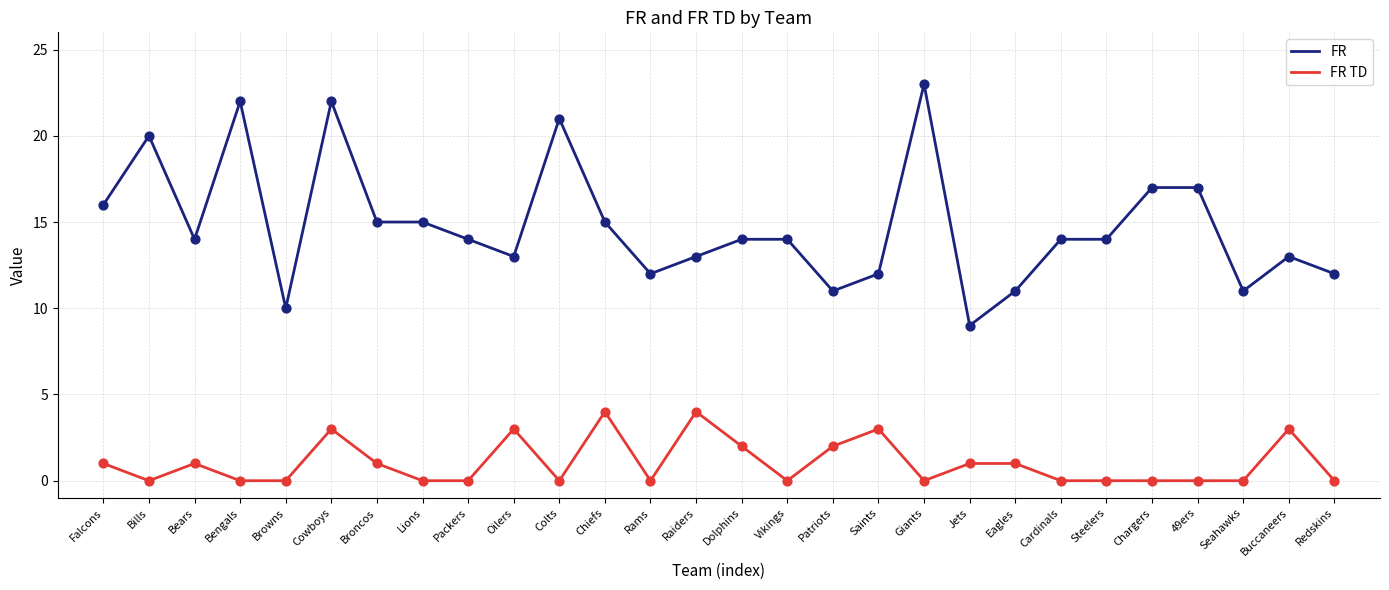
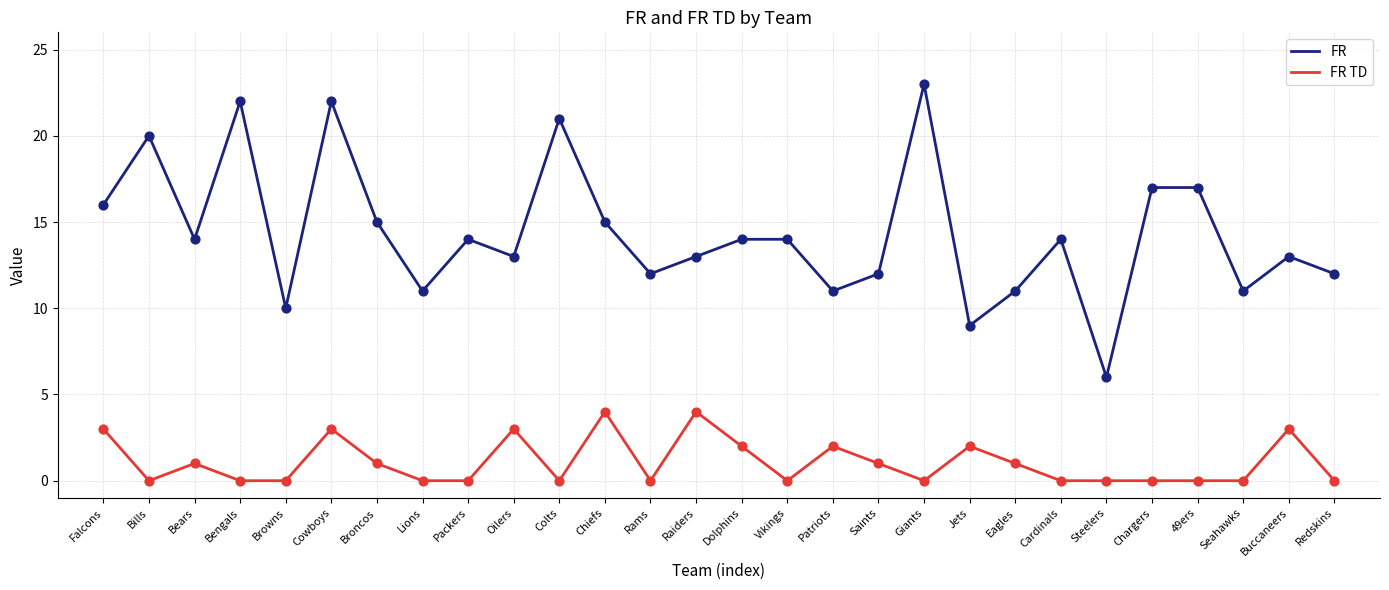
  {
    "FR": {
      "Falcons": 16,
      "Bills": 20,
      "Bears": 14,
      "Bengals": 22,
      "Browns": 10,
      "Cowboys": 22,
      "Broncos": 15,
-     "Lions": 15,
+     "Lions": 11,
      "Packers": 14,
      "Oilers": 13,
      "Colts": 21,
      "Chiefs": 15,
      "Rams": 12,
      "Raiders": 13,
      "Dolphins": 14,
      "Vikings": 14,
      "Patriots": 11,
      "Saints": 12,
      "Giants": 23,
      "Jets": 9,
      "Eagles": 11,
      "Cardinals": 14,
-     "Steelers": 14,
+     "Steelers": 6,
      "Chargers": 17,
      "49ers": 17,
      "Seahawks": 11,
      "Buccaneers": 13,
      "Redskins": 12
    },
    "FR TD": {
-     "Falcons": 1,
+     "Falcons": 3,
      "Bills": 0,
      "Bears": 1,
      "Bengals": 0,
      "Browns": 0,
      "Cowboys": 3,
      "Broncos": 1,
      "Lions": 0,
      "Packers": 0,
      "Oilers": 3,
      "Colts": 0,
      "Chiefs": 4,
      "Rams": 0,
      "Raiders": 4,
      "Dolphins": 2,
      "Vikings": 0,
      "Patriots": 2,
-     "Saints": 3,
+     "Saints": 1,
      "Giants": 0,
-     "Jets": 1,
+     "Jets": 2,
      "Eagles": 1,
      "Cardinals": 0,
      "Steelers": 0,
      "Chargers": 0,
      "49ers": 0,
      "Seahawks": 0,
      "Buccaneers": 3,
      "Redskins": 0
    }
  }
